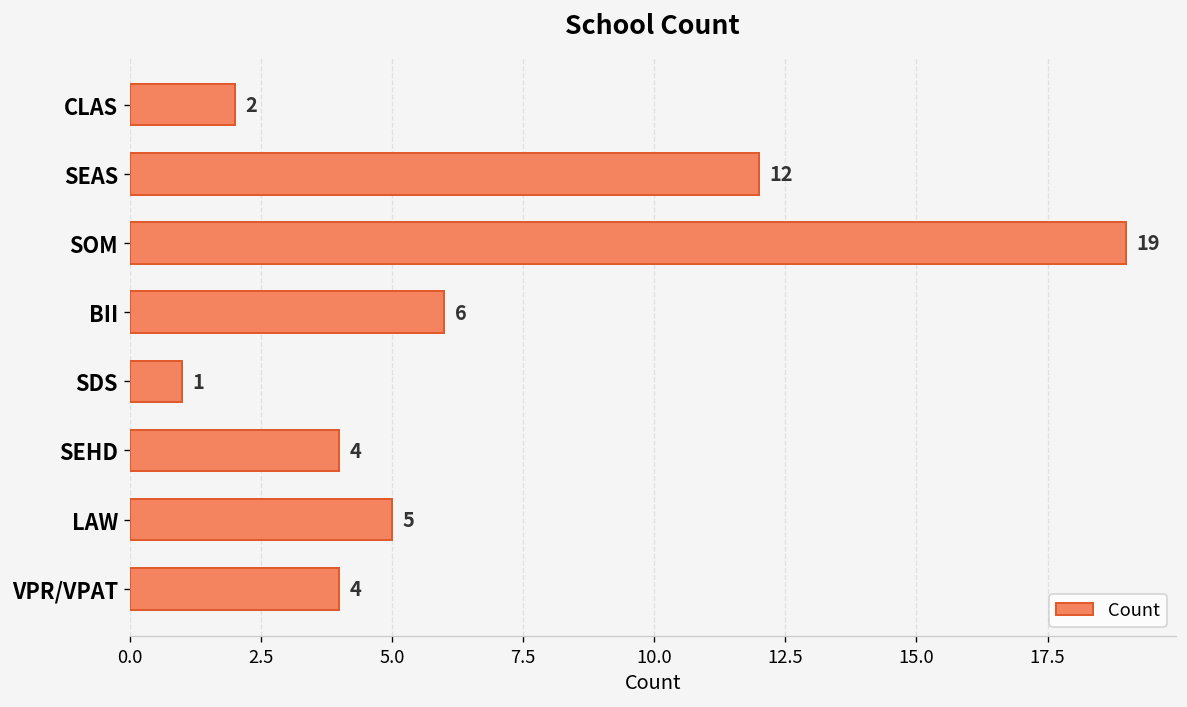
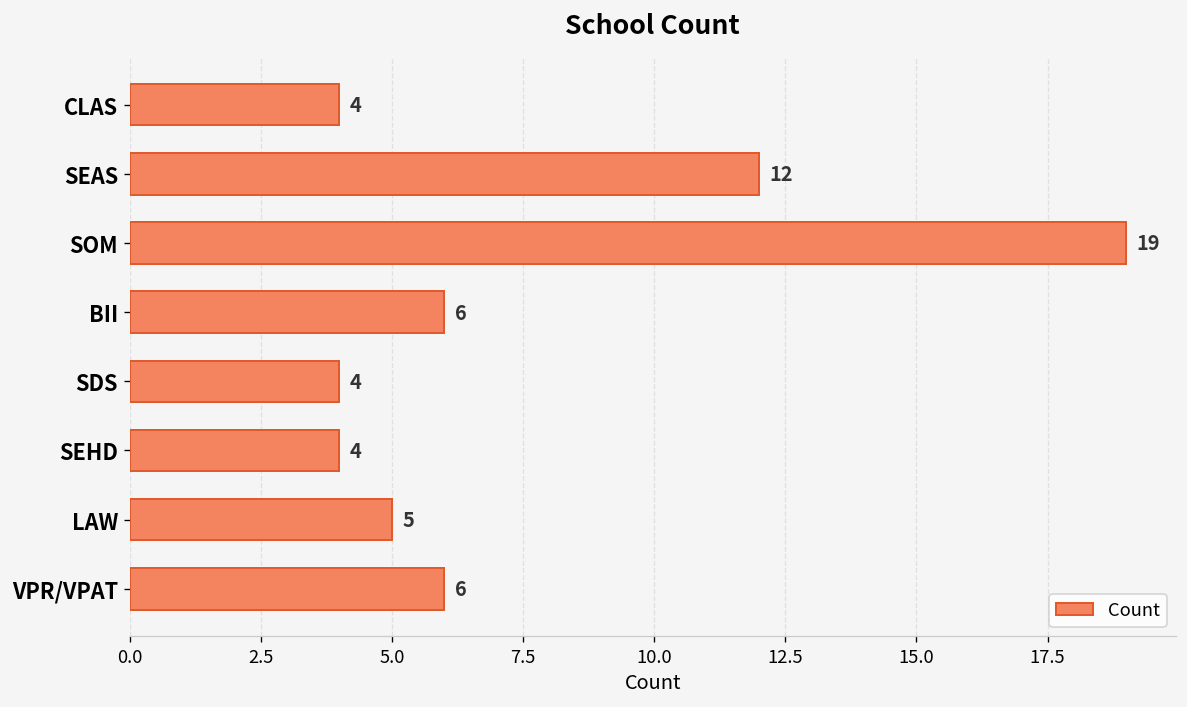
  {
-   "CLAS": 2,
+   "CLAS": 4,
    "SEAS": 12,
    "SOM": 19,
    "BII": 6,
-   "SDS": 1,
+   "SDS": 4,
    "SEHD": 4,
    "LAW": 5,
-   "VPR/VPAT": 4
+   "VPR/VPAT": 6
  }
